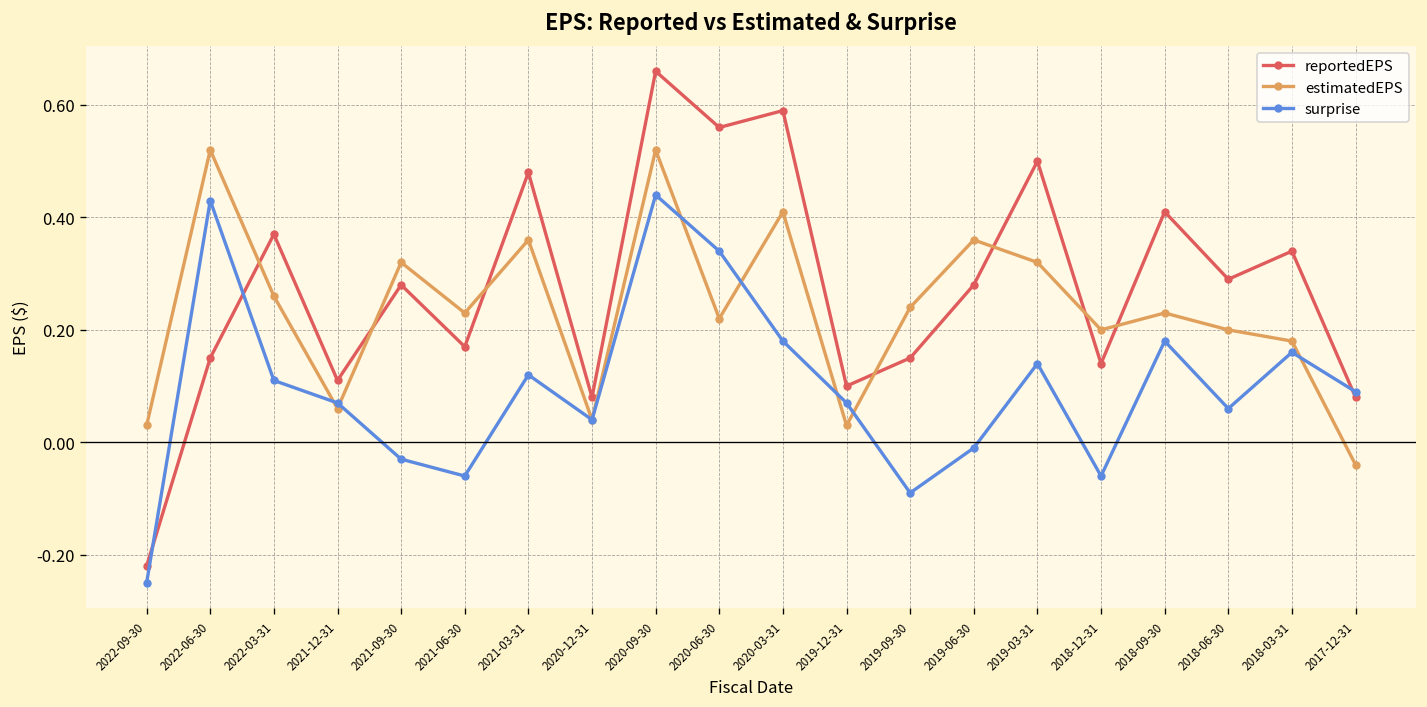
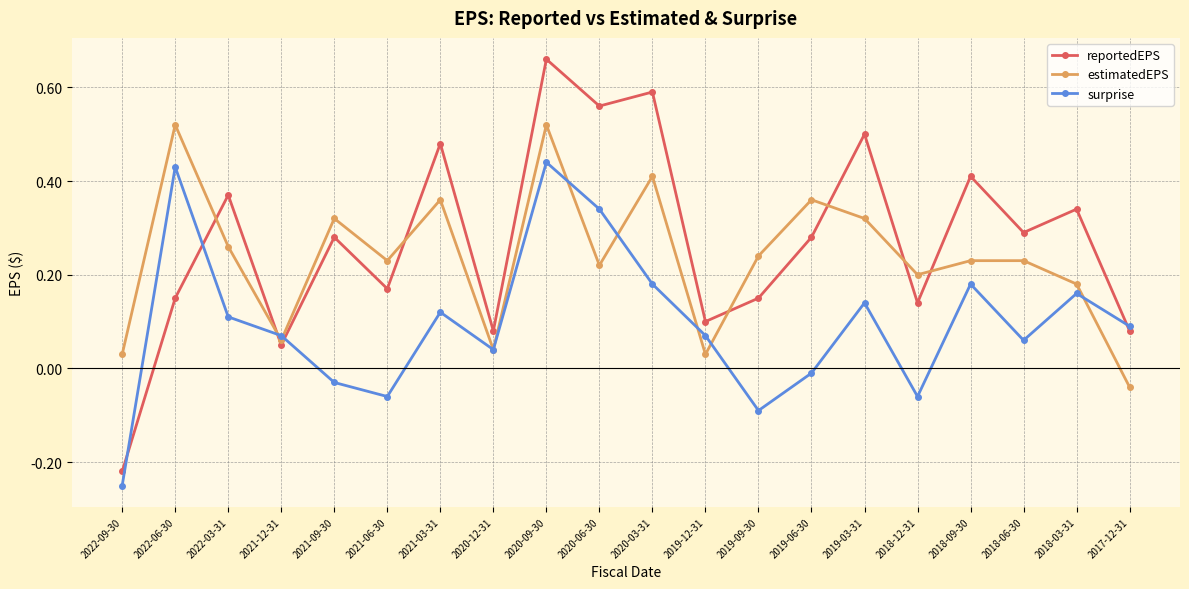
  {
    "reportedEPS": {
      "2022-09-30": -0.22,
      "2022-06-30": 0.15,
      "2022-03-31": 0.37,
-     "2021-12-31": 0.11,
+     "2021-12-31": 0.05,
      "2021-09-30": 0.28,
      "2021-06-30": 0.17,
      "2021-03-31": 0.48,
      "2020-12-31": 0.08,
      "2020-09-30": 0.66,
      "2020-06-30": 0.56,
      "2020-03-31": 0.59,
      "2019-12-31": 0.10,
      "2019-09-30": 0.15,
      "2019-06-30": 0.28,
      "2019-03-31": 0.50,
      "2018-12-31": 0.14,
      "2018-09-30": 0.41,
      "2018-06-30": 0.29,
      "2018-03-31": 0.34,
      "2017-12-31": 0.08
    },
    "estimatedEPS": {
      "2022-09-30": 0.03,
      "2022-06-30": 0.52,
      "2022-03-31": 0.26,
      "2021-12-31": 0.06,
      "2021-09-30": 0.32,
      "2021-06-30": 0.23,
      "2021-03-31": 0.36,
      "2020-09-30": 0.52,
      "2020-06-30": 0.22,
      "2020-03-31": 0.41,
      "2019-12-31": 0.03,
      "2019-09-30": 0.24,
      "2019-06-30": 0.36,
      "2019-03-31": 0.32,
      "2018-12-31": 0.20,
      "2018-09-30": 0.23,
-     "2018-06-30": 0.20,
+     "2018-06-30": 0.23,
      "2018-03-31": 0.18,
      "2017-12-31": -0.04
    },
    "surprise": {
      "2022-09-30": -0.25,
      "2022-06-30": 0.43,
      "2022-03-31": 0.11,
      "2021-12-31": 0.07,
      "2021-09-30": -0.03,
      "2021-06-30": -0.06,
      "2021-03-31": 0.12,
      "2020-09-30": 0.44,
      "2020-06-30": 0.34,
      "2020-03-31": 0.18,
      "2019-12-31": 0.07,
      "2019-09-30": -0.09,
      "2019-06-30": -0.01,
      "2019-03-31": 0.14,
      "2018-12-31": -0.06,
      "2018-09-30": 0.18,
      "2018-06-30": 0.06,
      "2018-03-31": 0.16,
      "2017-12-31": 0.09
    }
  }
